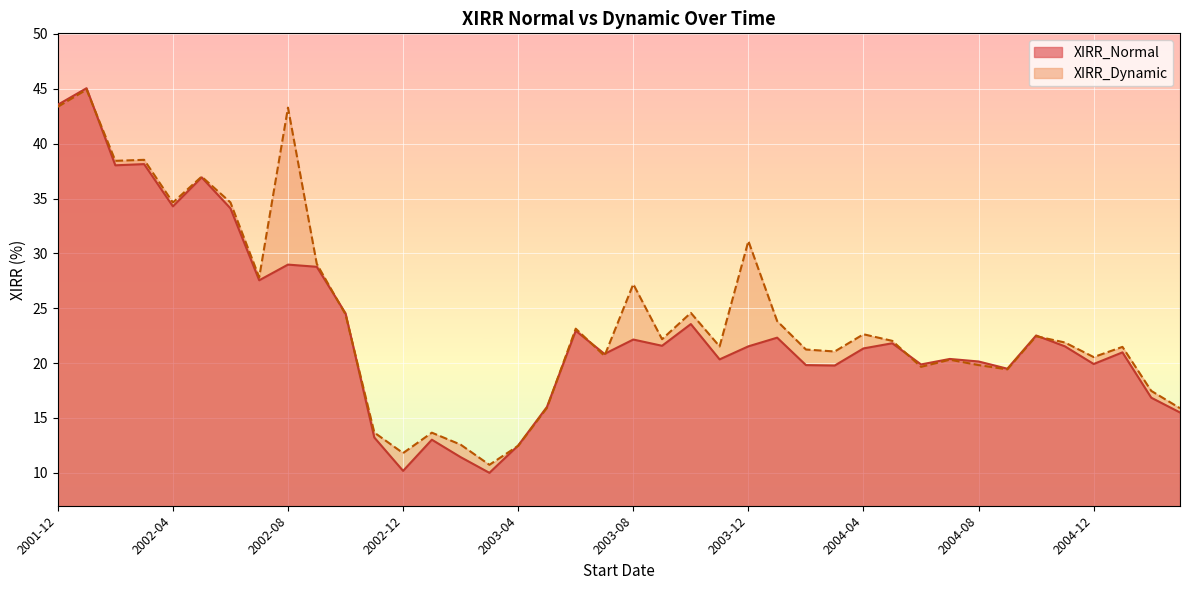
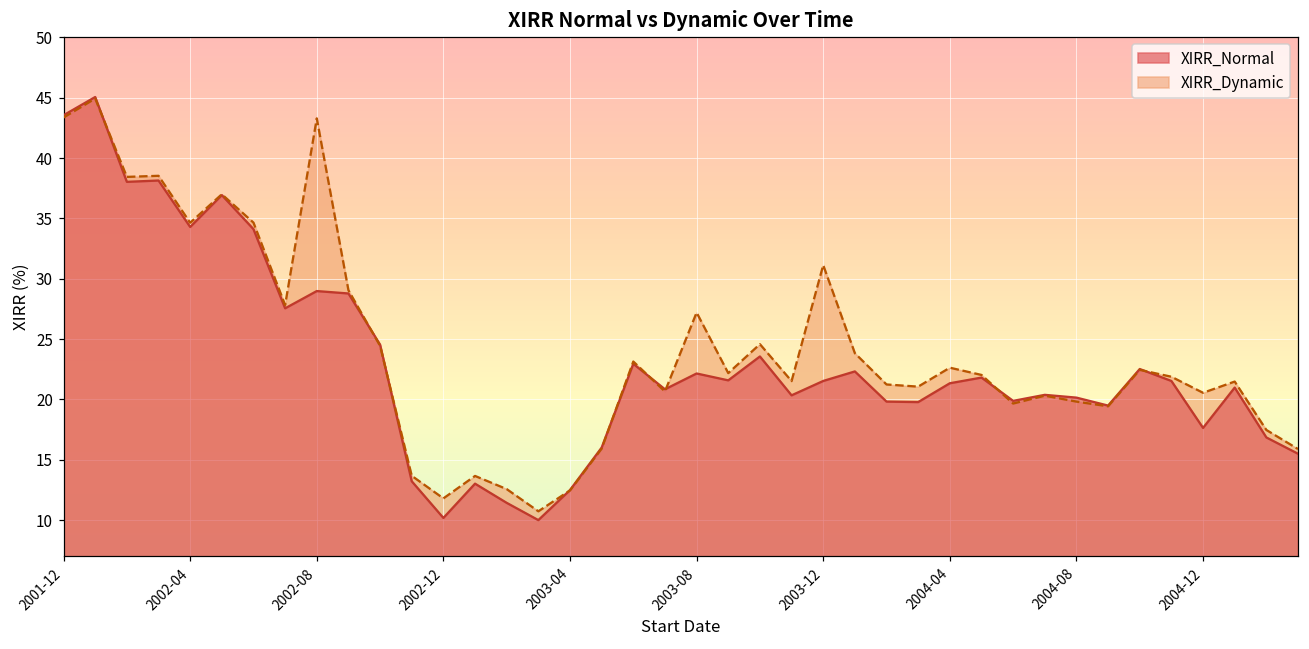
  {
    "XIRR_Normal": {
      "2002-04": 34.3,
      "2002-08": 29.0,
      "2002-12": 10.2,
      "2003-08": 22.2,
      "2003-12": 21.5,
      "2004-04": 21.3,
      "2004-08": 20.2,
-     "2004-12": 19.9
+     "2004-12": 17.6
    },
    "XIRR_Dynamic": {
      "2002-04": 34.6,
      "2002-08": 43.3,
      "2002-12": 11.8,
      "2003-08": 27.2,
      "2003-12": 31.1,
      "2004-04": 22.6,
      "2004-08": 19.8,
      "2004-12": 20.6
    }
  }
